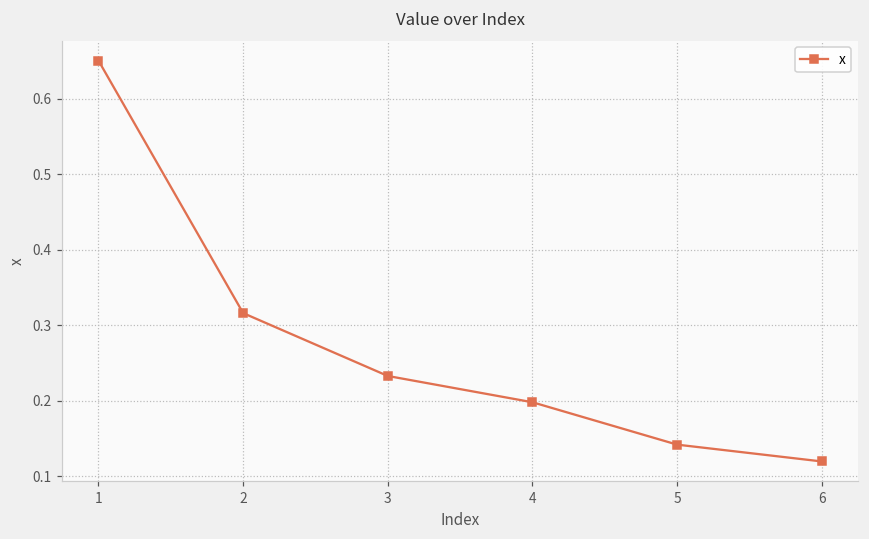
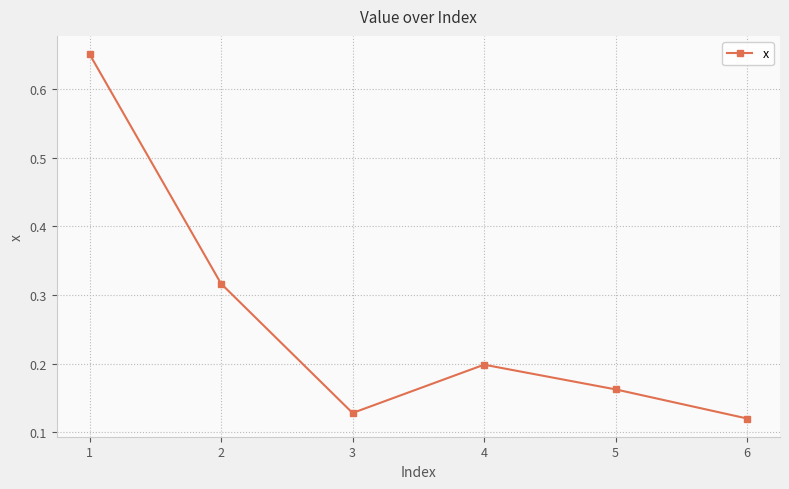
  {
    "1": 0.65,
    "2": 0.32,
-   "3": 0.23,
+   "3": 0.13,
    "4": 0.20,
-   "5": 0.14,
+   "5": 0.16,
    "6": 0.12
  }
